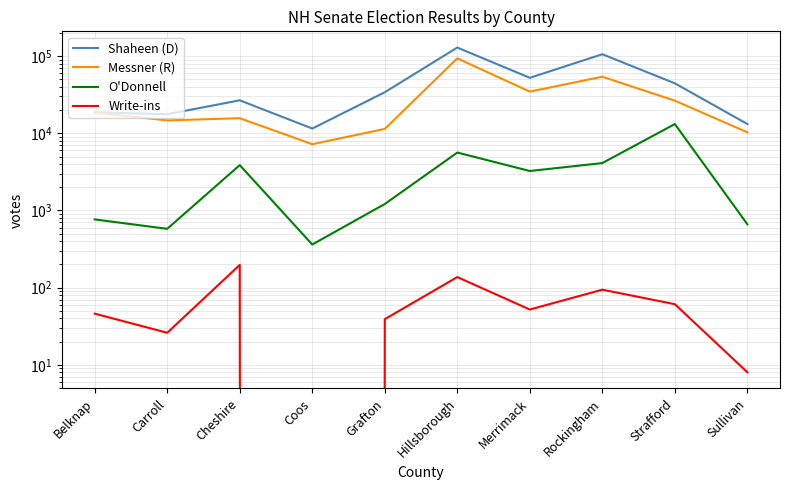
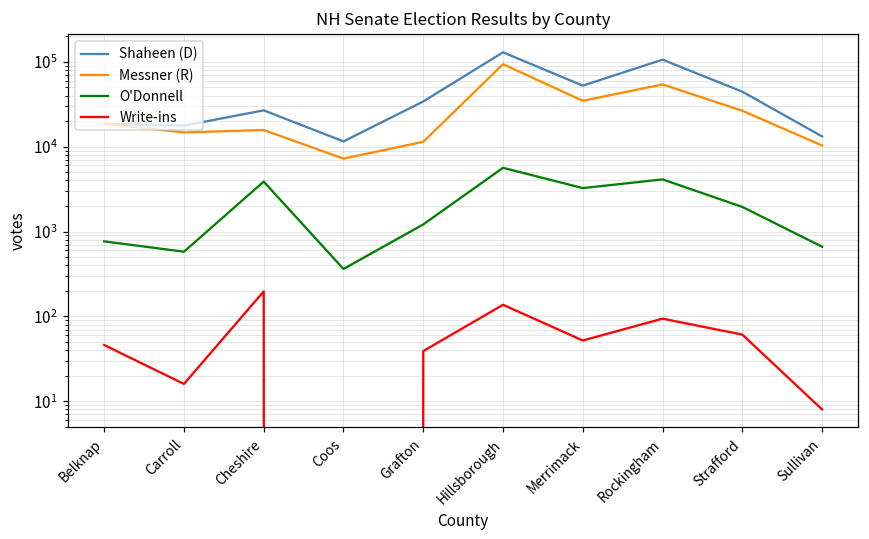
  {
    "Shaheen (D)": {
      "Cheshire": 27000,
      "Coos": 12000,
      "Grafton": 30000,
      "Hillsborough": 130000,
      "Merrimack": 50000,
      "Rockingham": 110000,
      "Strafford": 40000,
      "Sullivan": 13000
    },
    "Messner (R)": {
      "Carroll": 15000,
      "Cheshire": 16000,
      "Coos": 7000,
      "Grafton": 11000,
      "Hillsborough": 90000,
      "Merrimack": 30000,
      "Rockingham": 50000,
      "Strafford": 26000,
      "Sullivan": 10000
    },
    "O'Donnell": {
      "Belknap": 800,
      "Carroll": 600,
      "Cheshire": 4000,
      "Coos": 400,
      "Grafton": 1200,
      "Hillsborough": 6000,
      "Merrimack": 3200,
      "Rockingham": 4000,
-     "Strafford": 13000,
+     "Strafford": 1900,
      "Sullivan": 700
    },
    "Write-ins": {
      "Belknap": 50,
-     "Carroll": 26,
+     "Carroll": 16,
      "Cheshire": 200,
      "Grafton": 40,
      "Hillsborough": 140,
      "Merrimack": 50,
      "Rockingham": 90,
      "Strafford": 60,
      "Sullivan": 8
    }
  }
